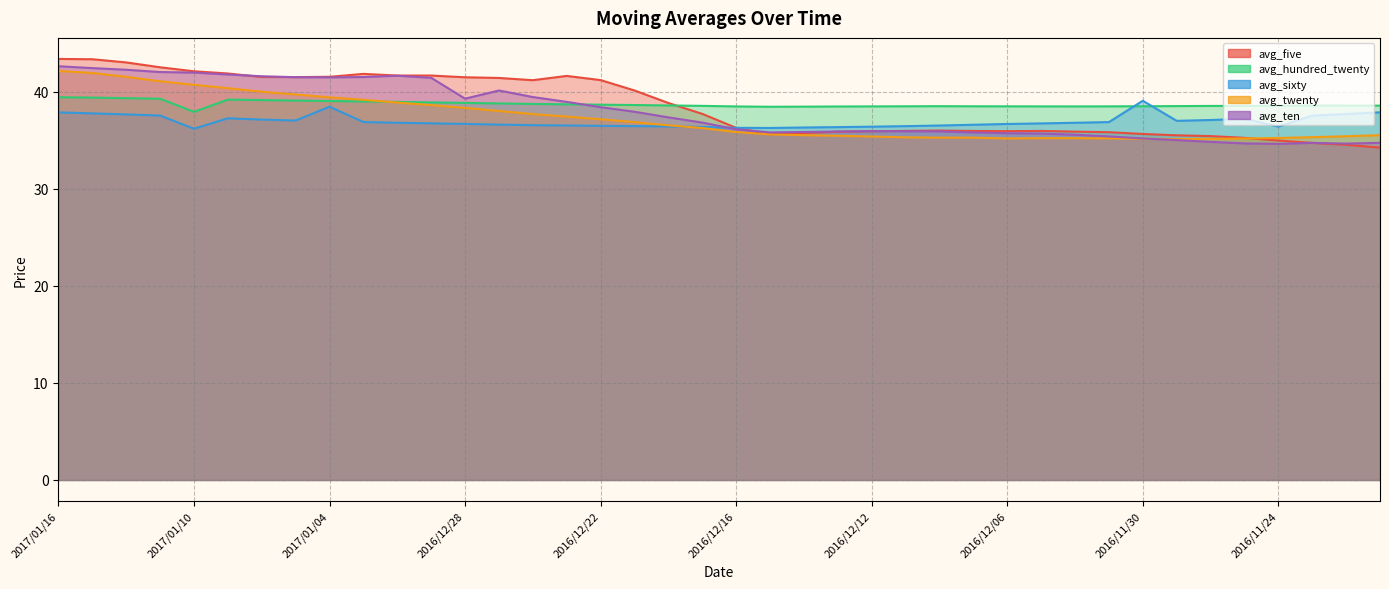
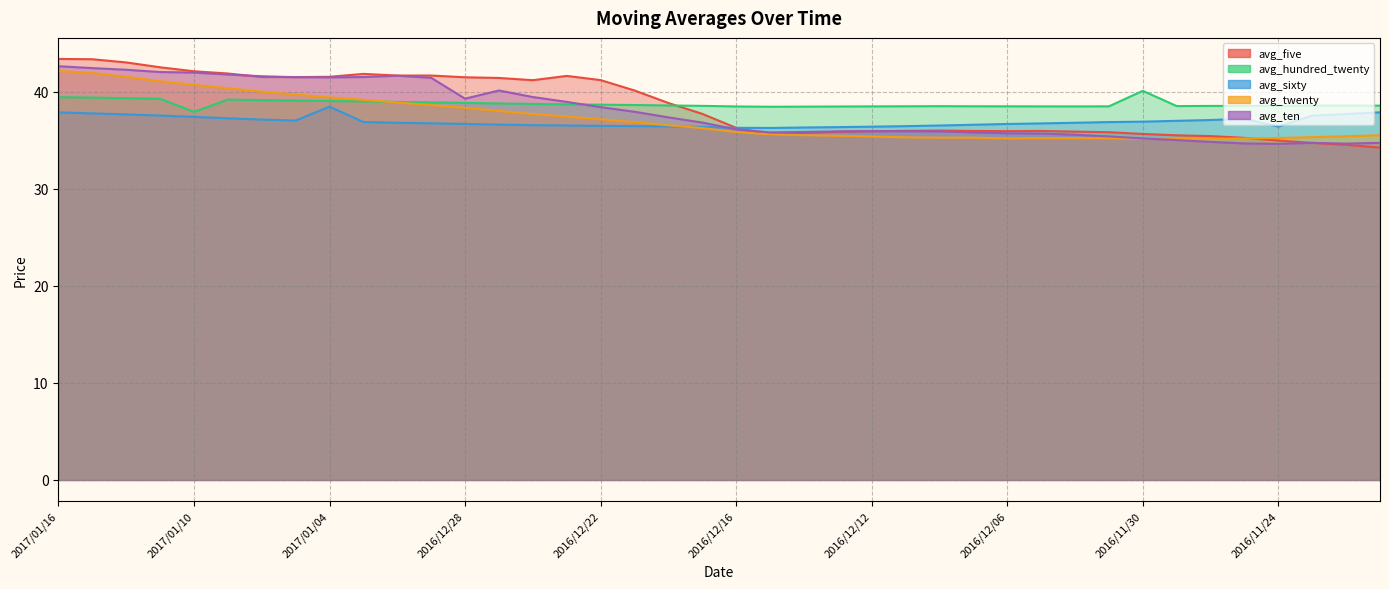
  {
    "avg_hundred_twenty": {
      "2017/01/16": 39,
      "2017/01/10": 38,
      "2017/01/04": 39,
      "2016/12/28": 39,
      "2016/12/16": 38,
      "2016/12/12": 38,
      "2016/12/06": 38,
-     "2016/11/30": 39
+     "2016/11/30": 40
    },
    "avg_sixty": {
      "2017/01/16": 38,
-     "2017/01/10": 36,
+     "2017/01/10": 37,
      "2017/01/04": 38,
      "2016/12/28": 37,
      "2016/12/22": 36,
      "2016/12/12": 36,
      "2016/12/06": 37,
-     "2016/11/30": 39,
+     "2016/11/30": 37,
      "2016/11/24": 36
    },
    "avg_ten": {
      "2017/01/16": 43,
      "2016/12/28": 39,
      "2016/11/24": 35
    }
  }
